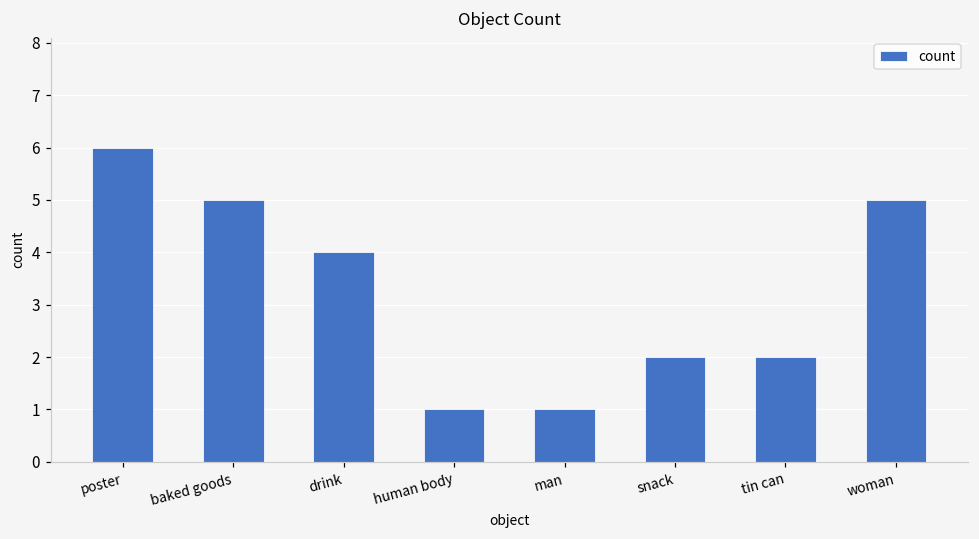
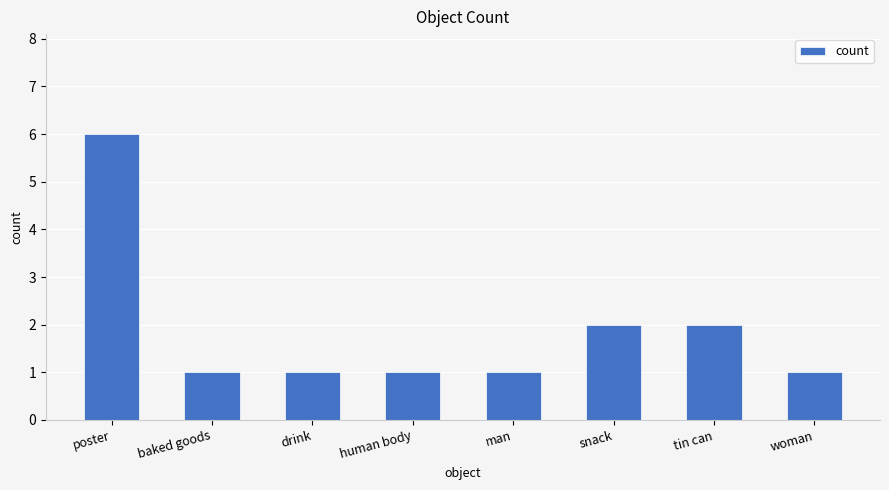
  {
    "poster": 6,
-   "baked goods": 5,
-   "drink": 4,
+   "baked goods": 1,
+   "drink": 1,
    "human body": 1,
    "man": 1,
    "snack": 2,
    "tin can": 2,
-   "woman": 5
+   "woman": 1
  }
